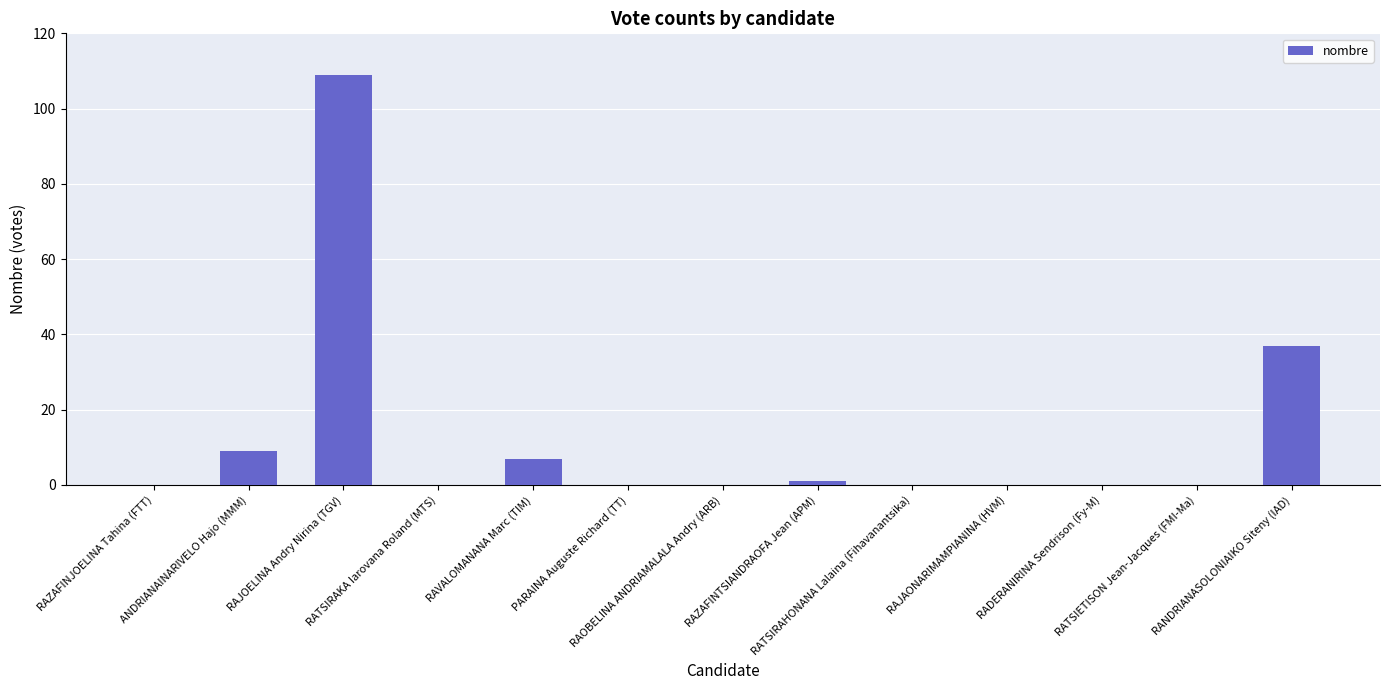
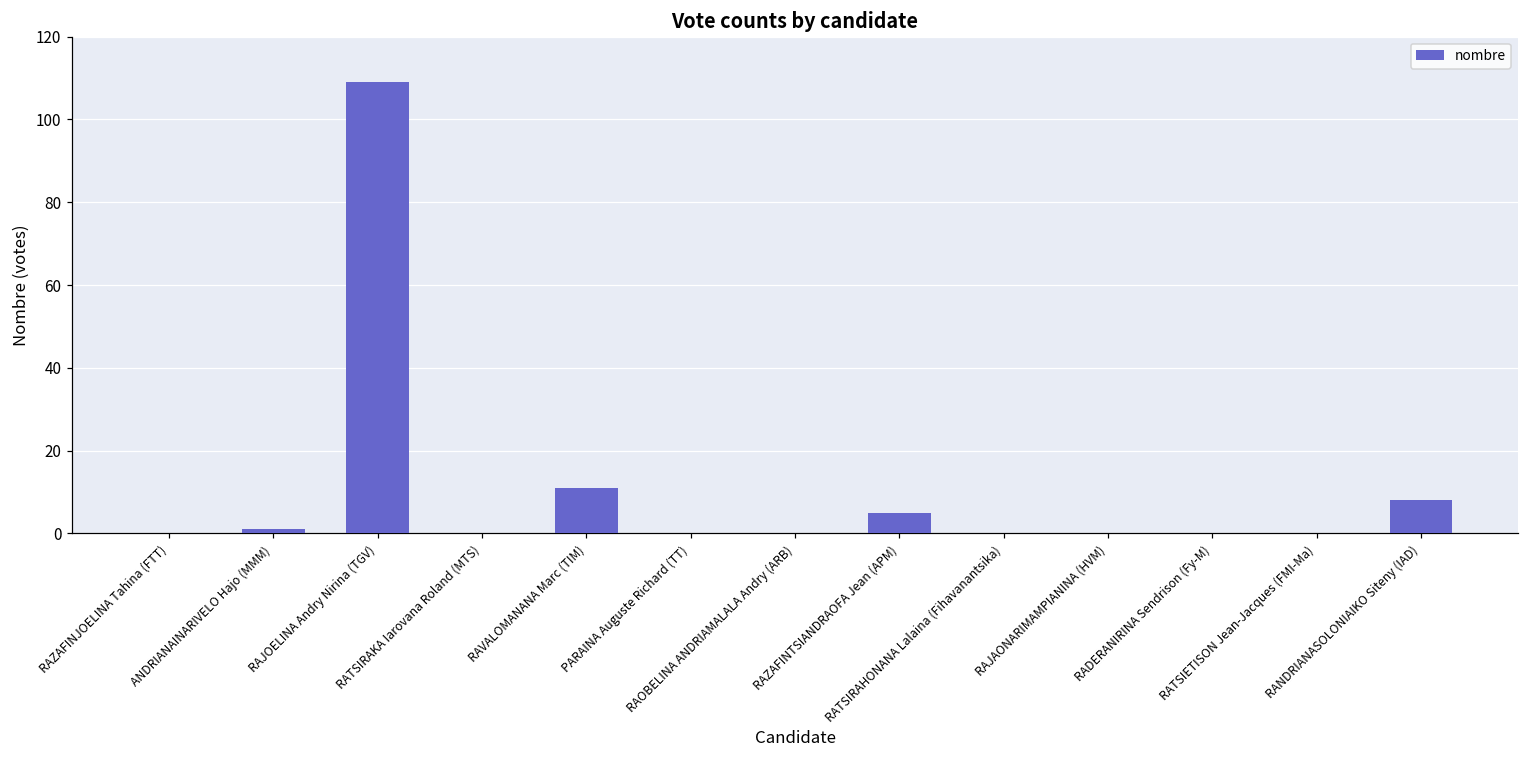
  {
    "RAZAFINJOELINA Tahina (FTT)": 0,
-   "ANDRIANAINARIVELO Hajo (MMM)": 9,
+   "ANDRIANAINARIVELO Hajo (MMM)": 1,
    "RAJOELINA Andry Nirina (TGV)": 109,
    "RATSIRAKA Iarovana Roland (MTS)": 0,
-   "RAVALOMANANA Marc (TIM)": 7,
+   "RAVALOMANANA Marc (TIM)": 11,
    "PARAINA Auguste Richard (TT)": 0,
    "RAOBELINA ANDRIAMALALA Andry (ARB)": 0,
-   "RAZAFINTSIANDRAOFA Jean (APM)": 1,
+   "RAZAFINTSIANDRAOFA Jean (APM)": 5,
    "RATSIRAHONANA Lalaina (Fihavanantsika)": 0,
    "RAJAONARIMAMPIANINA (HVM)": 0,
    "RADERANIRINA Sendrison (Fy-M)": 0,
    "RATSIETISON Jean-Jacques (FMI-Ma)": 0,
-   "RANDRIANASOLONIAIKO Siteny (IAD)": 37
+   "RANDRIANASOLONIAIKO Siteny (IAD)": 8
  }
